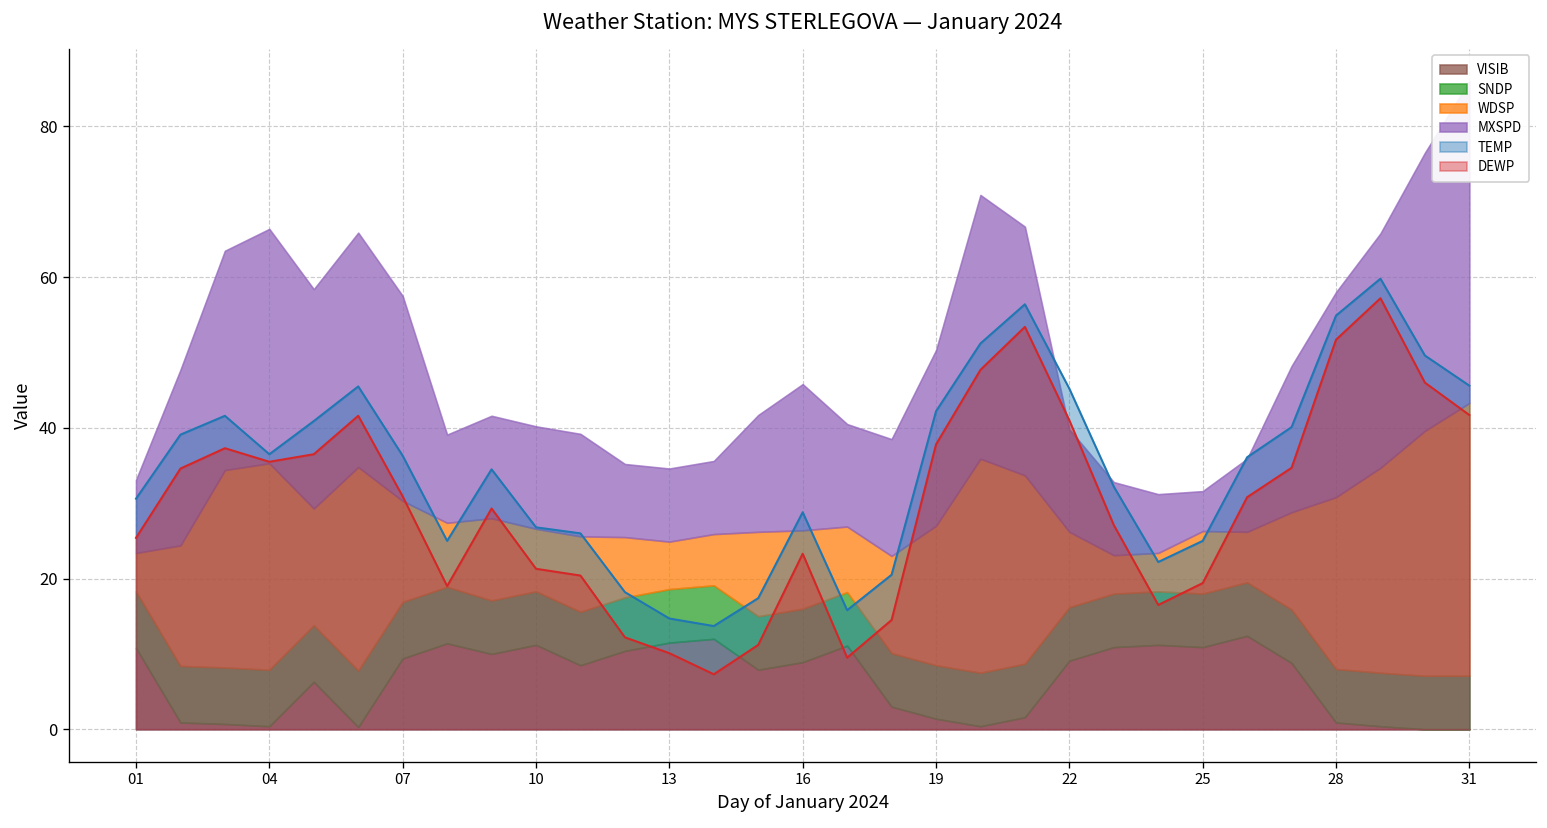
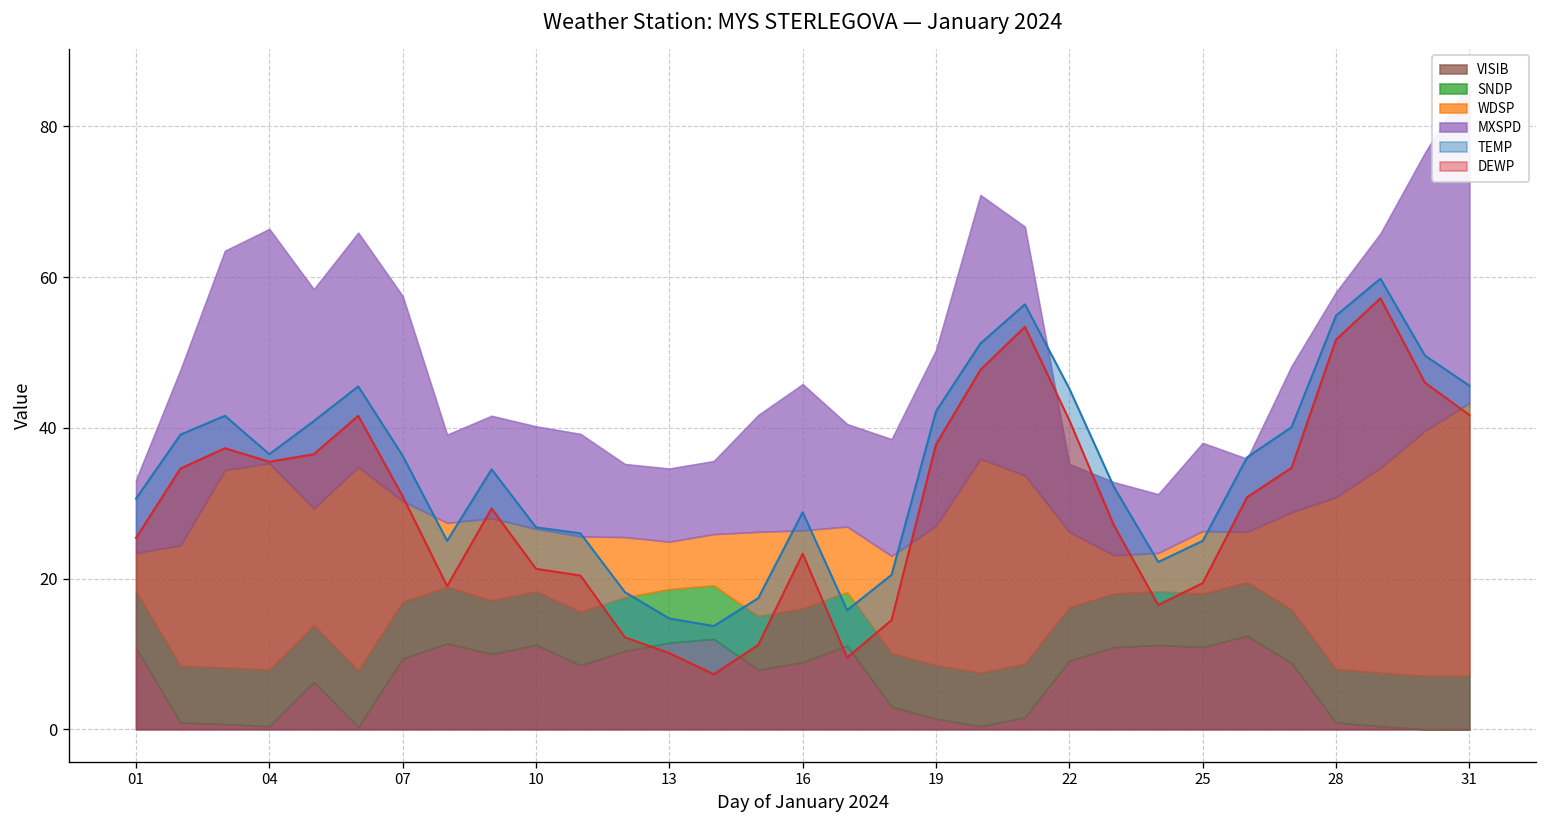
  {
    "VISIB": {
      "01": 11,
      "04": 0,
      "07": 9,
      "10": 11,
      "13": 12,
      "16": 9,
      "19": 1,
      "22": 9,
      "25": 11,
      "28": 1,
      "31": 0
    },
    "SNDP": {
      "01": 8,
      "04": 8,
      "07": 7,
      "10": 7,
      "13": 7,
      "16": 7,
      "19": 7,
      "22": 7,
      "25": 7,
      "28": 7,
      "31": 7
    },
    "WDSP": {
      "01": 5,
      "07": 13,
      "13": 6,
      "16": 10,
      "19": 19,
      "22": 10,
      "25": 8,
      "28": 23,
      "31": 36
    },
    "MXSPD": {
      "01": 10,
      "04": 31,
      "07": 27,
      "10": 14,
      "13": 10,
      "16": 19,
      "19": 23,
-     "22": 14,
-     "25": 5,
+     "22": 9,
+     "25": 12,
      "28": 27
    },
    "TEMP": {
      "01": 31,
      "04": 37,
      "07": 36,
      "13": 15,
      "16": 29,
      "19": 42,
      "22": 45,
      "25": 25,
      "28": 55,
      "31": 46
    },
    "DEWP": {
      "01": 25,
      "07": 31,
      "10": 21,
      "13": 10,
      "16": 23,
      "19": 38,
      "22": 41,
      "25": 19,
      "28": 52,
      "31": 42
    }
  }
